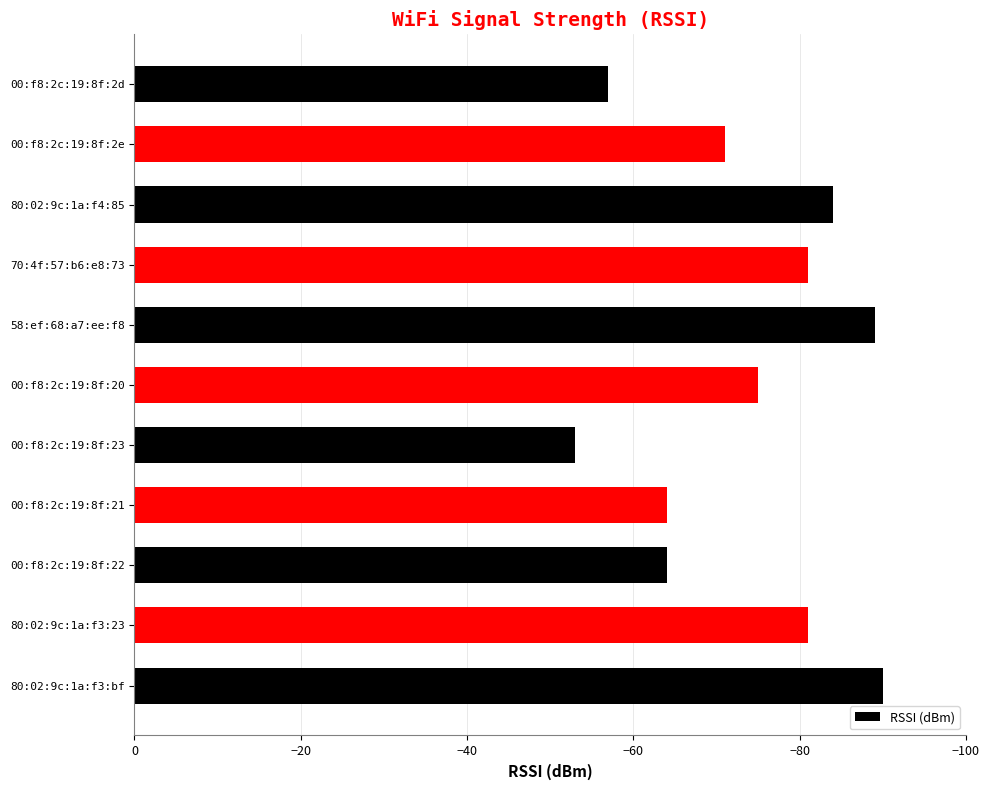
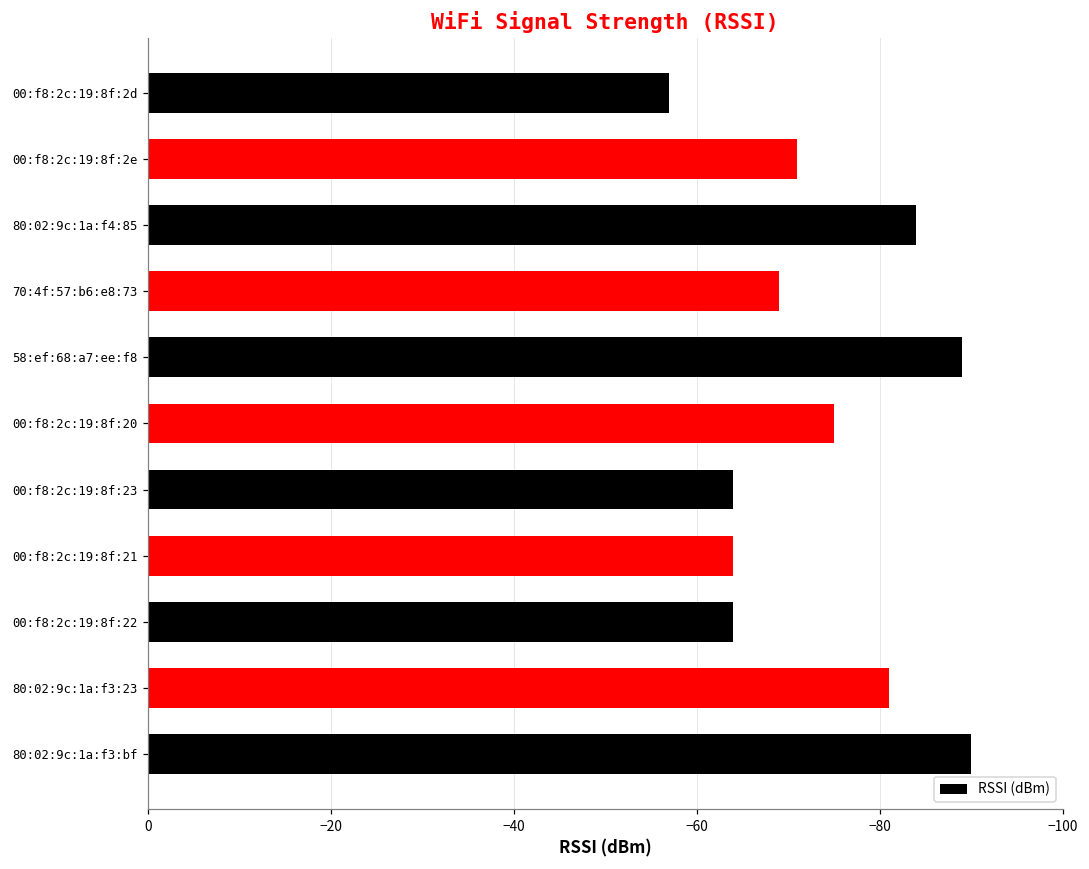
  {
    "00:f8:2c:19:8f:2d": -57,
    "00:f8:2c:19:8f:2e": -71,
    "80:02:9c:1a:f4:85": -84,
-   "70:4f:57:b6:e8:73": -81,
+   "70:4f:57:b6:e8:73": -69,
    "58:ef:68:a7:ee:f8": -89,
    "00:f8:2c:19:8f:20": -75,
-   "00:f8:2c:19:8f:23": -53,
+   "00:f8:2c:19:8f:23": -64,
    "00:f8:2c:19:8f:21": -64,
    "00:f8:2c:19:8f:22": -64,
    "80:02:9c:1a:f3:23": -81,
    "80:02:9c:1a:f3:bf": -90
  }
